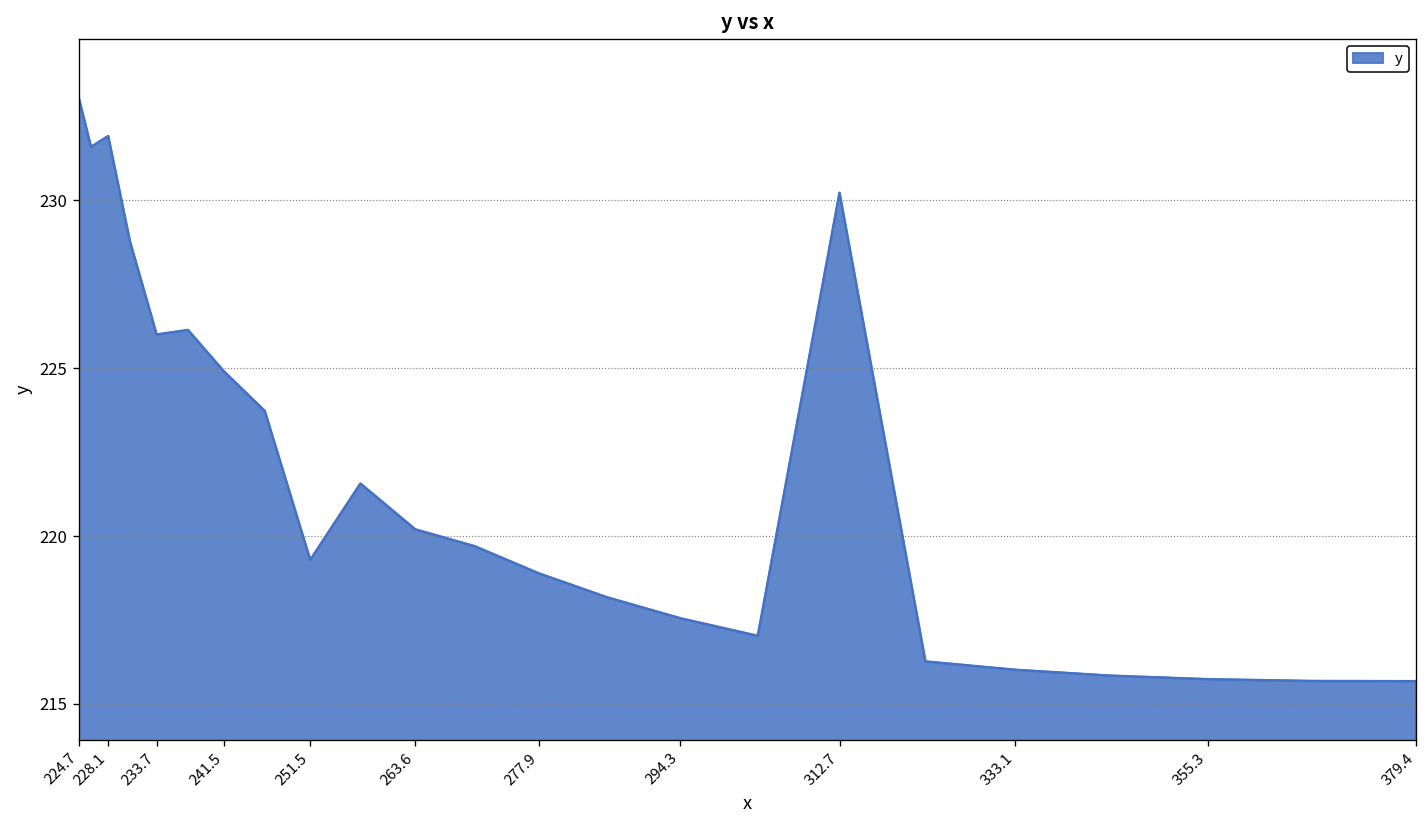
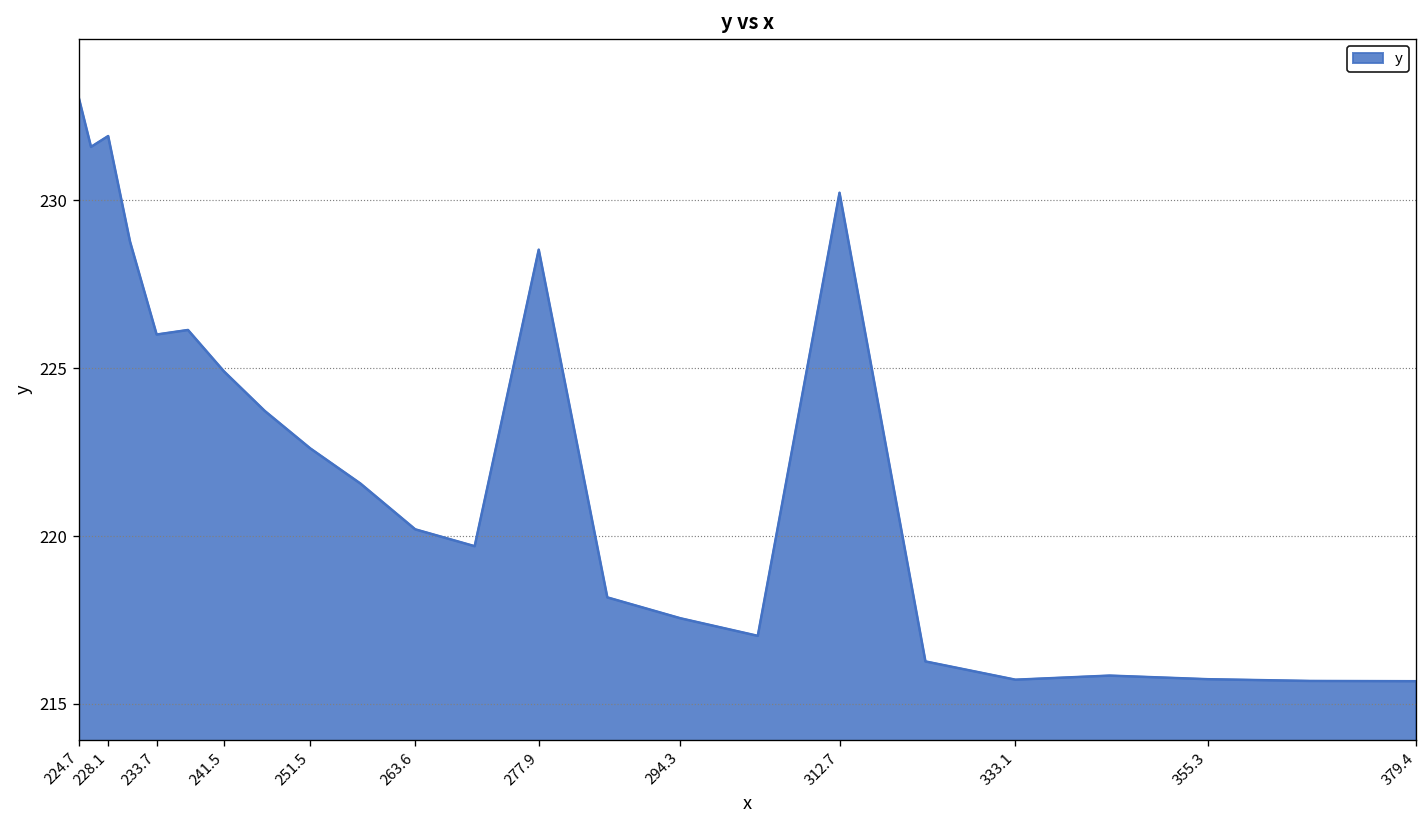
  {
    "224.7": 233.1,
    "228.1": 231.9,
    "233.7": 226.0,
    "241.5": 224.9,
-   "251.5": 219.3,
+   "251.5": 222.6,
    "263.6": 220.2,
-   "277.9": 218.9,
+   "277.9": 228.5,
    "294.3": 217.6,
    "312.7": 230.2,
-   "333.1": 216.0,
+   "333.1": 215.7,
    "355.3": 215.7,
    "379.4": 215.7
  }
